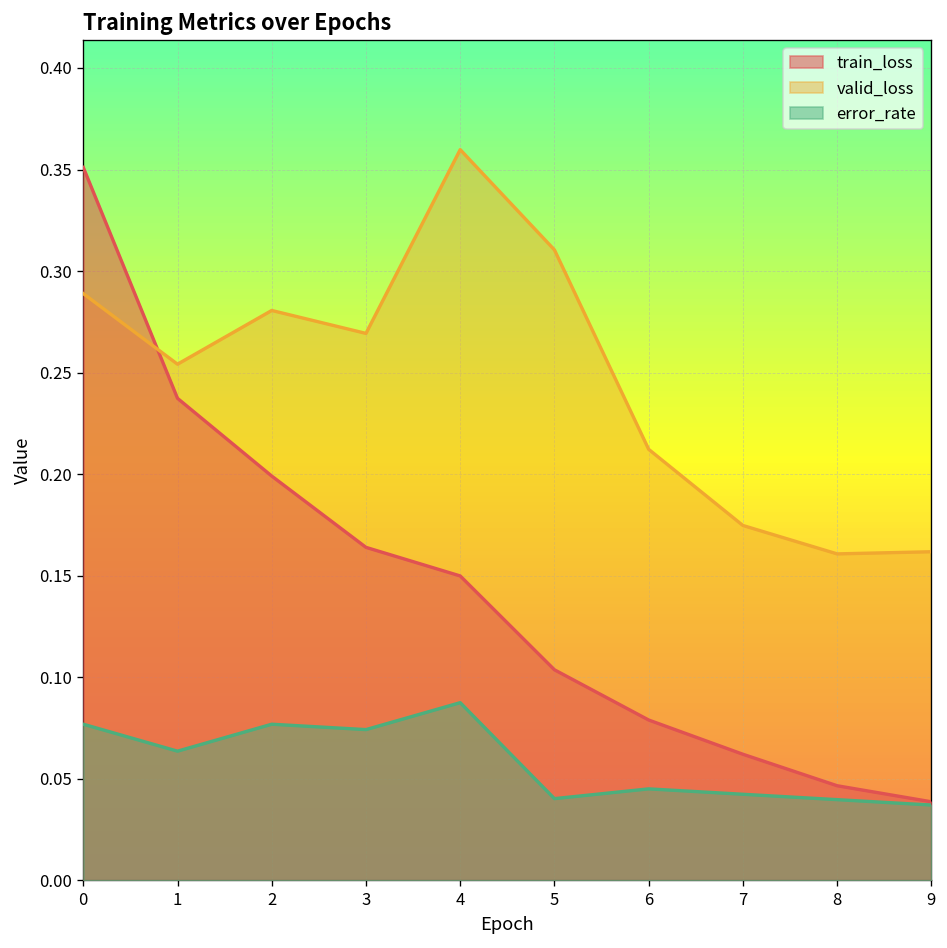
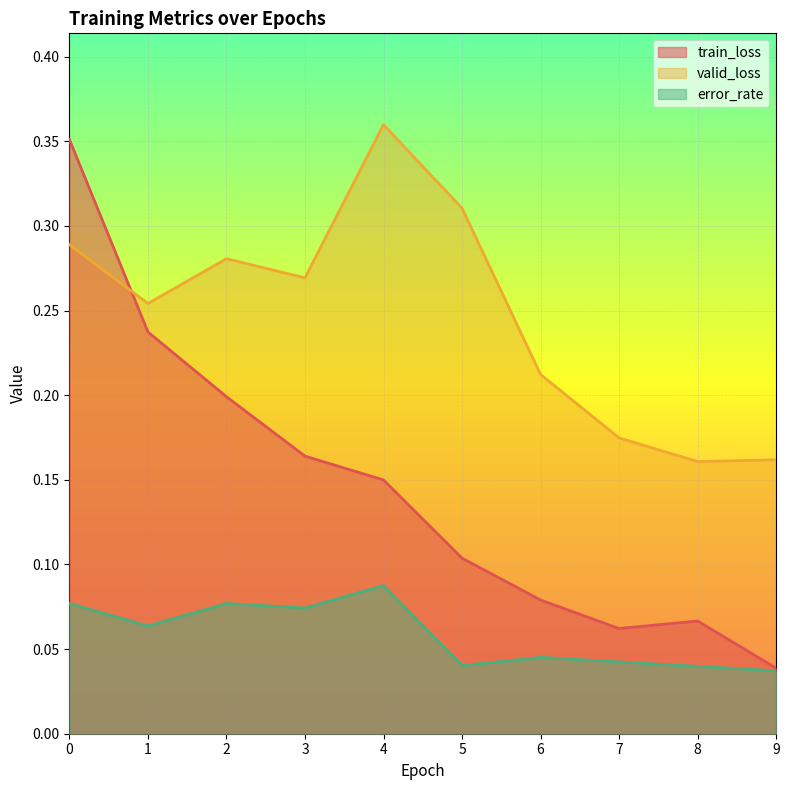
  {
    "train_loss": {
      "0": 0.351,
      "1": 0.237,
      "2": 0.199,
      "3": 0.164,
      "4": 0.150,
      "5": 0.104,
      "6": 0.079,
      "7": 0.062,
-     "8": 0.047,
+     "8": 0.067,
      "9": 0.039
    },
    "valid_loss": {
      "0": 0.289,
      "1": 0.254,
      "2": 0.281,
      "3": 0.269,
      "4": 0.360,
      "5": 0.310,
      "6": 0.212,
      "7": 0.175,
      "8": 0.161,
      "9": 0.162
    },
    "error_rate": {
      "0": 0.077,
      "1": 0.064,
      "2": 0.077,
      "3": 0.074,
      "4": 0.088,
      "5": 0.040,
      "6": 0.045,
      "7": 0.042,
      "8": 0.040,
      "9": 0.037
    }
  }
